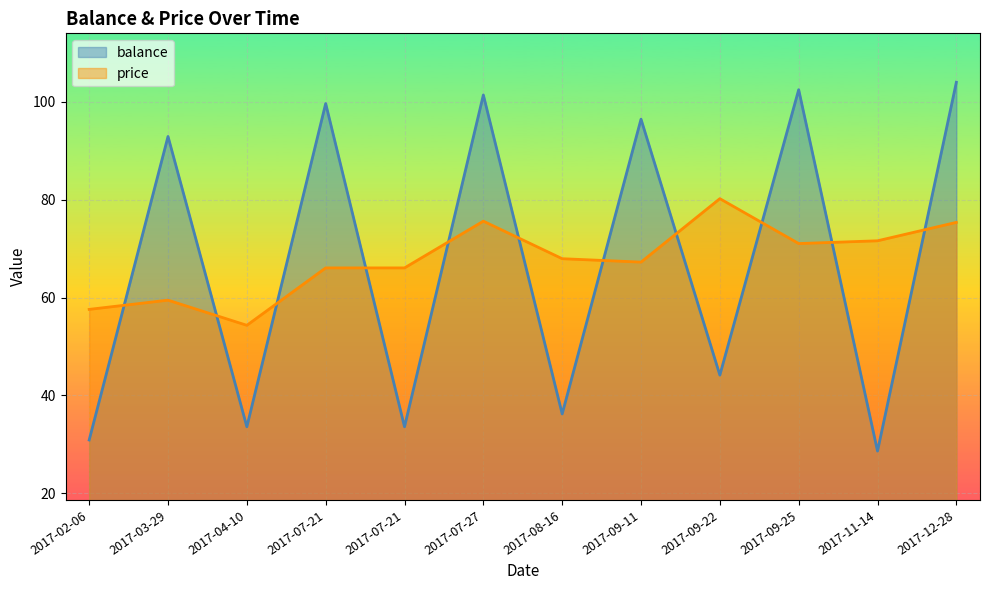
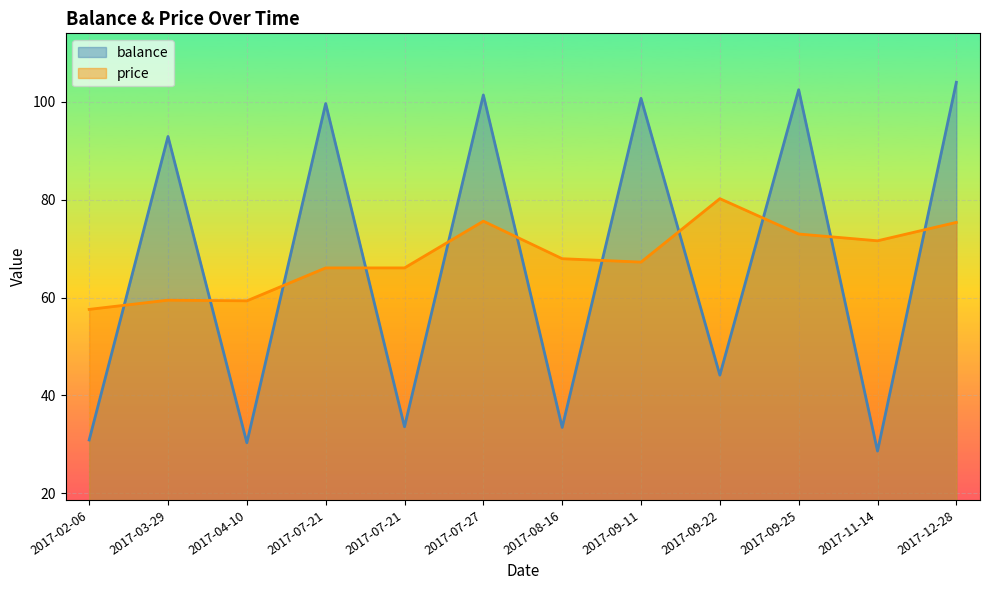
  {
    "balance": {
      "2017-02-06": 31,
      "2017-03-29": 93,
-     "2017-04-10": 34,
+     "2017-04-10": 30,
      "2017-07-27": 101,
-     "2017-08-16": 36,
-     "2017-09-11": 96,
+     "2017-08-16": 33,
+     "2017-09-11": 101,
      "2017-09-22": 44,
      "2017-09-25": 102,
      "2017-11-14": 29,
      "2017-12-28": 104
    },
    "price": {
      "2017-02-06": 58,
      "2017-03-29": 59,
-     "2017-04-10": 54,
+     "2017-04-10": 59,
      "2017-07-27": 76,
      "2017-08-16": 68,
      "2017-09-11": 67,
      "2017-09-22": 80,
-     "2017-09-25": 71,
+     "2017-09-25": 73,
      "2017-11-14": 72,
      "2017-12-28": 75
    }
  }
